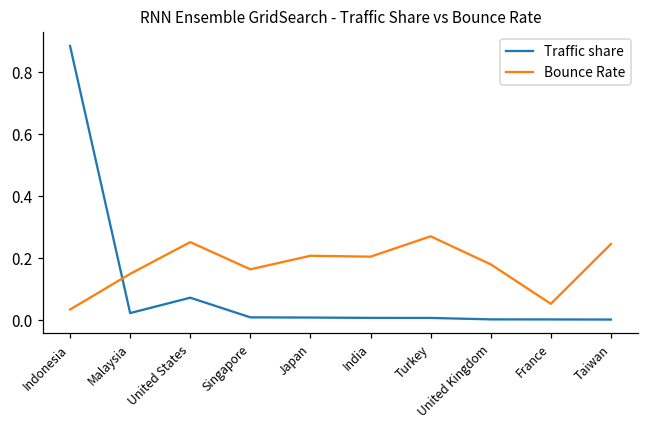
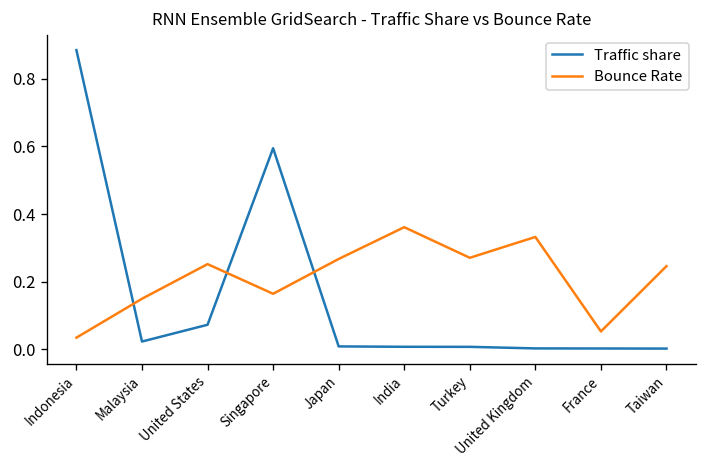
  {
    "Traffic share": {
      "Indonesia": 0.88,
      "Malaysia": 0.02,
      "United States": 0.07,
-     "Singapore": 0.01,
+     "Singapore": 0.59,
      "Japan": 0.01,
      "India": 0.01,
      "Turkey": 0.01,
      "United Kingdom": 0.00,
      "France": 0.00,
      "Taiwan": 0.00
    },
    "Bounce Rate": {
      "Indonesia": 0.03,
      "Malaysia": 0.15,
      "United States": 0.25,
      "Singapore": 0.16,
-     "Japan": 0.21,
-     "India": 0.21,
+     "Japan": 0.27,
+     "India": 0.36,
      "Turkey": 0.27,
-     "United Kingdom": 0.18,
+     "United Kingdom": 0.33,
      "France": 0.05,
      "Taiwan": 0.25
    }
  }
